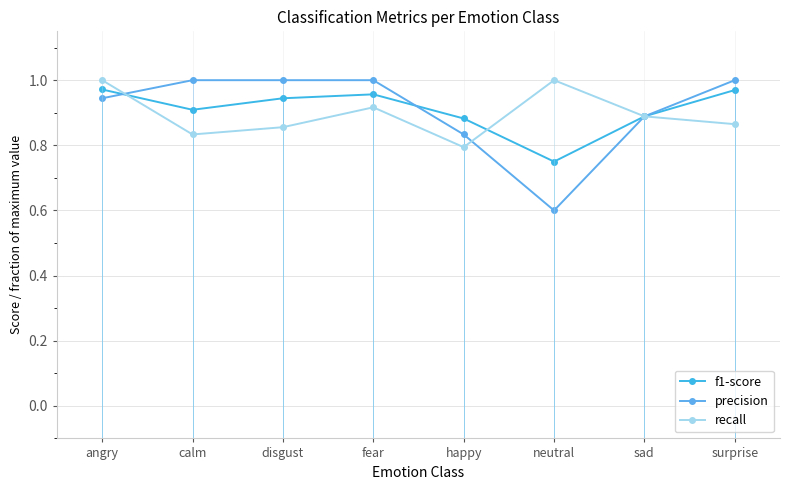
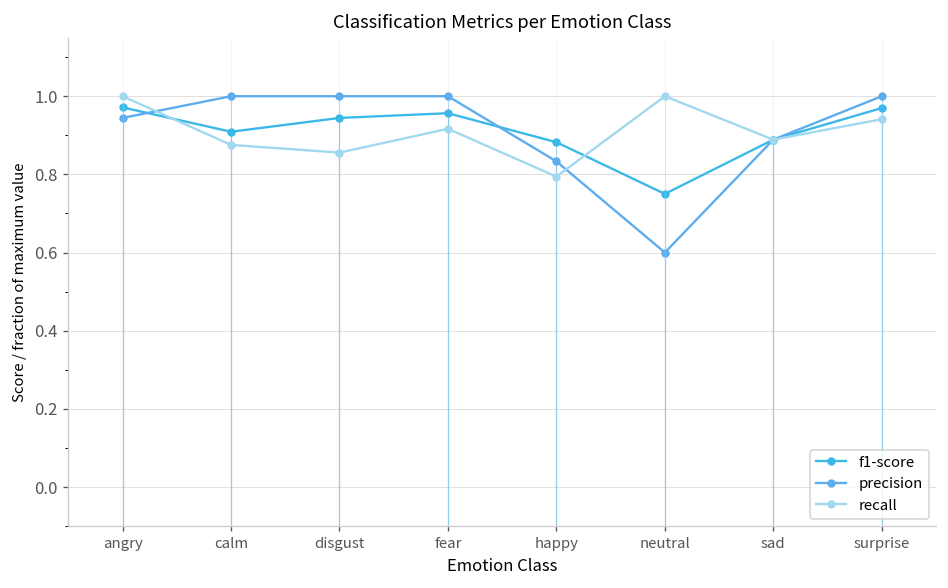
  {
    "recall": {
      "angry": 1.00,
-     "calm": 0.83,
+     "calm": 0.88,
      "disgust": 0.86,
      "fear": 0.92,
      "happy": 0.79,
      "neutral": 1.00,
-     "surprise": 0.86
+     "surprise": 0.94
    }
  }
